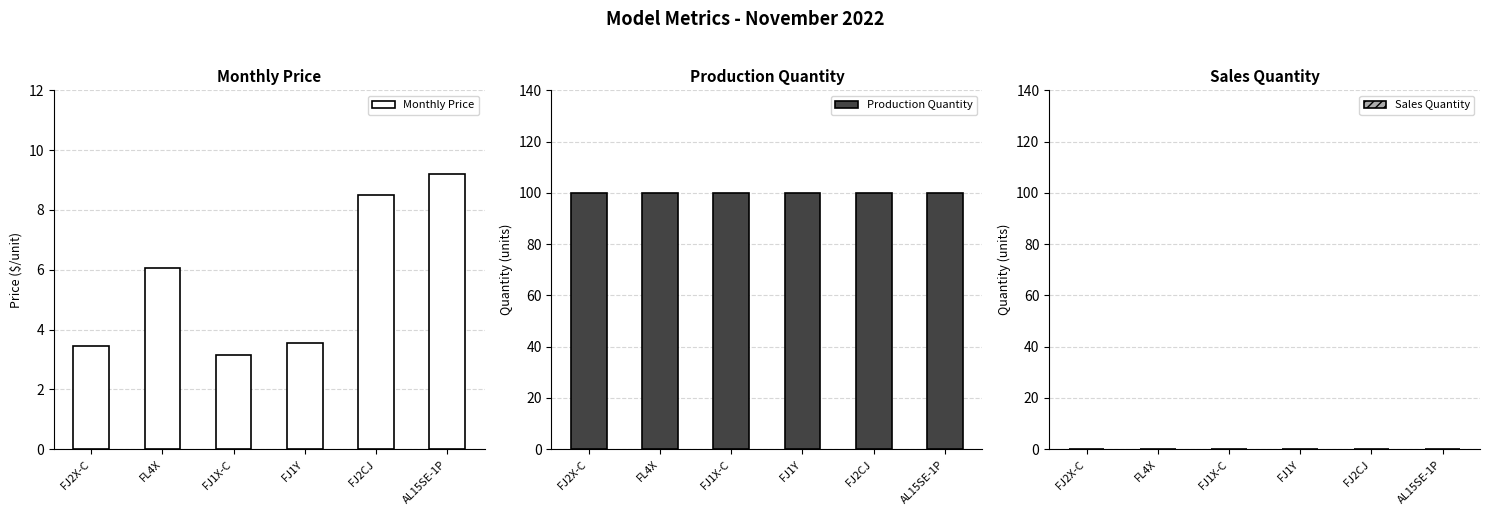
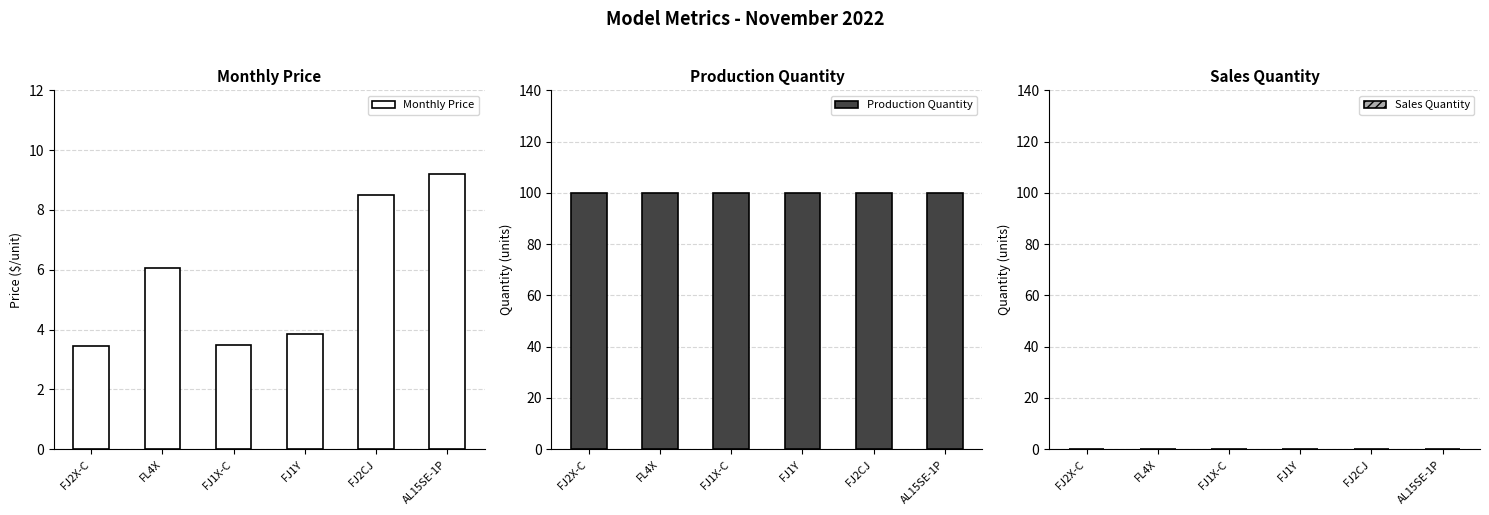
  {
    "Monthly Price": {
      "FJ2X-C": 3.5,
      "FL4X": 6.1,
-     "FJ1X-C": 3.2,
-     "FJ1Y": 3.6,
+     "FJ1X-C": 3.5,
+     "FJ1Y": 3.8,
      "FJ2CJ": 8.5,
      "AL15SE-1P": 9.2
    },
    "Production Quantity": {
      "FJ2X-C": 100,
      "FL4X": 100,
      "FJ1X-C": 100,
      "FJ1Y": 100,
      "FJ2CJ": 100,
      "AL15SE-1P": 100
    },
    "Sales Quantity": {
      "FJ2X-C": 0,
      "FL4X": 0,
      "FJ1X-C": 0,
      "FJ1Y": 0,
      "FJ2CJ": 0,
      "AL15SE-1P": 0
    }
  }
